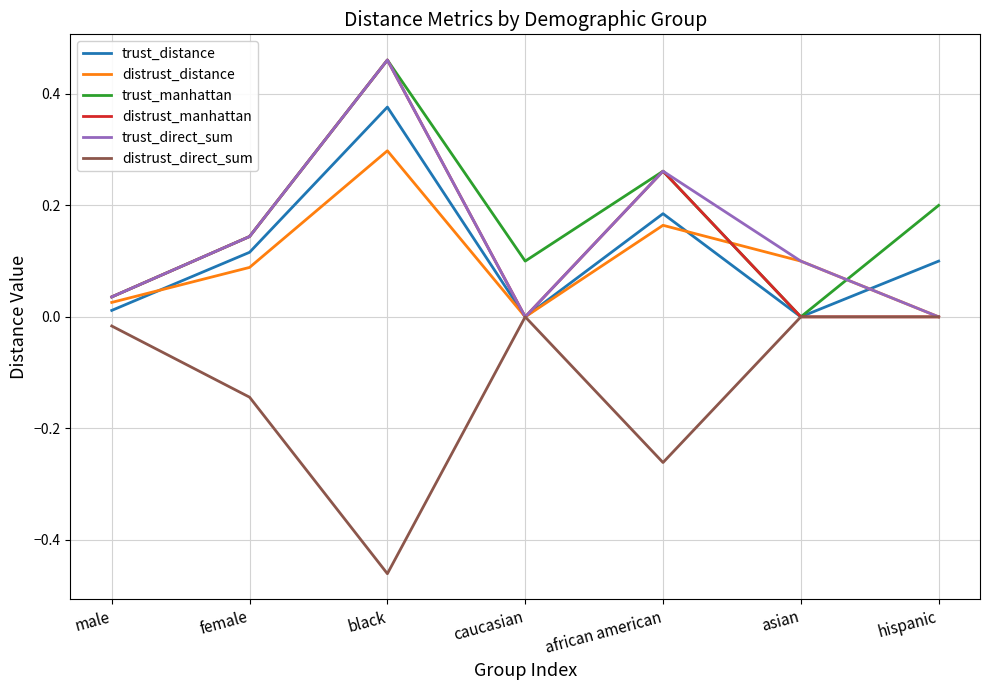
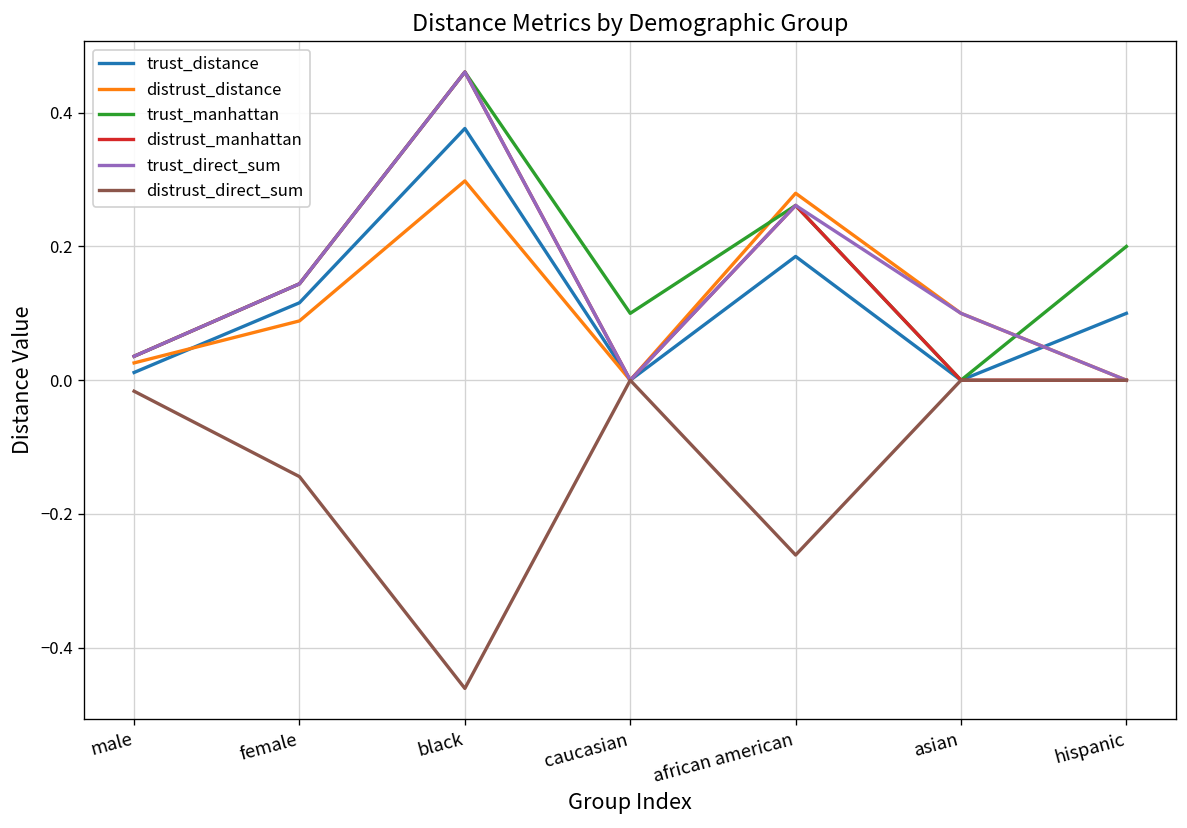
  {
    "trust_distance": {
      "male": 0.01,
      "female": 0.12,
      "black": 0.38,
      "african american": 0.19,
      "hispanic": 0.10
    },
    "distrust_distance": {
      "male": 0.03,
      "female": 0.09,
      "black": 0.30,
-     "african american": 0.16
+     "african american": 0.28
    },
    "trust_manhattan": {
      "caucasian": 0.10,
      "hispanic": 0.20
    },
    "distrust_direct_sum": {
      "male": -0.02,
      "female": -0.14,
      "black": -0.46,
      "african american": -0.26
    }
  }
